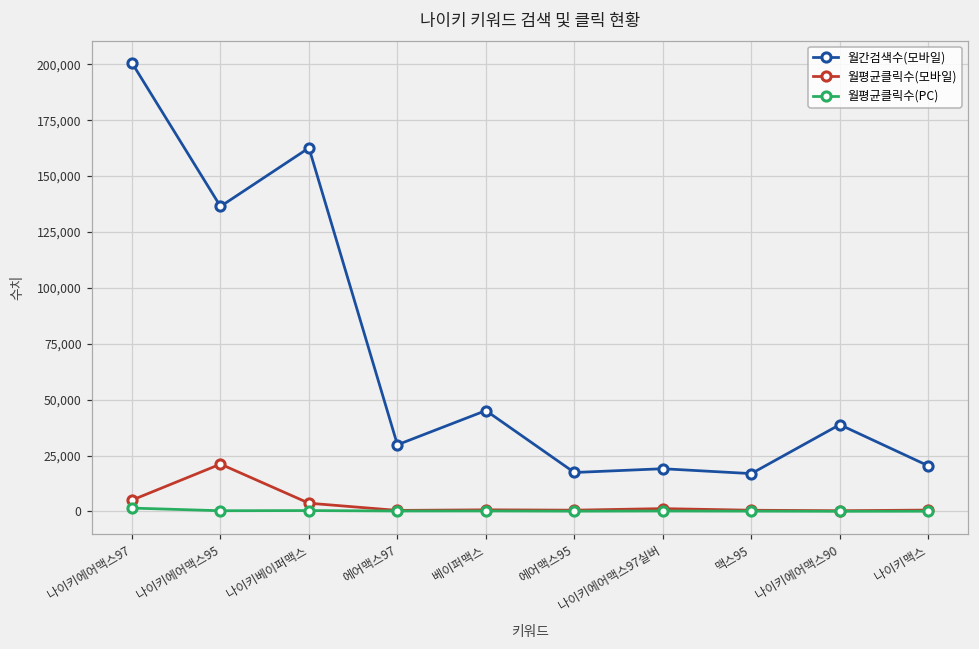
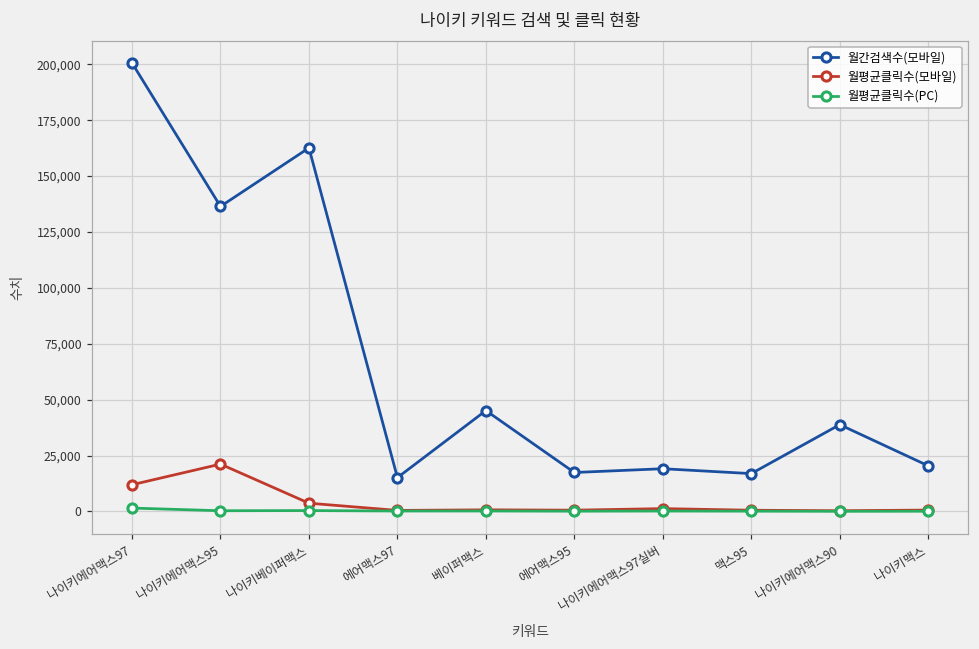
  {
    "월간검색수(모바일)": {
      "나이키에어맥스97": "201,000",
      "나이키에어맥스95": "136,000",
      "나이키베이퍼맥스": "163,000",
-     "에어맥스97": "30,000",
+     "에어맥스97": "15,000",
      "베이퍼맥스": "45,000",
      "에어맥스95": "17,000",
      "나이키에어맥스97실버": "19,000",
      "맥스95": "17,000",
      "나이키에어맥스90": "39,000",
      "나이키맥스": "20,000"
    },
    "월평균클릭수(모바일)": {
-     "나이키에어맥스97": "5,000",
+     "나이키에어맥스97": "12,000",
      "나이키에어맥스95": "21,000",
      "나이키베이퍼맥스": "4,000"
    },
    "월평균클릭수(PC)": {
      "나이키에어맥스97": "1,000",
      "나이키에어맥스95": "0",
      "나이키베이퍼맥스": "0"
    }
  }
